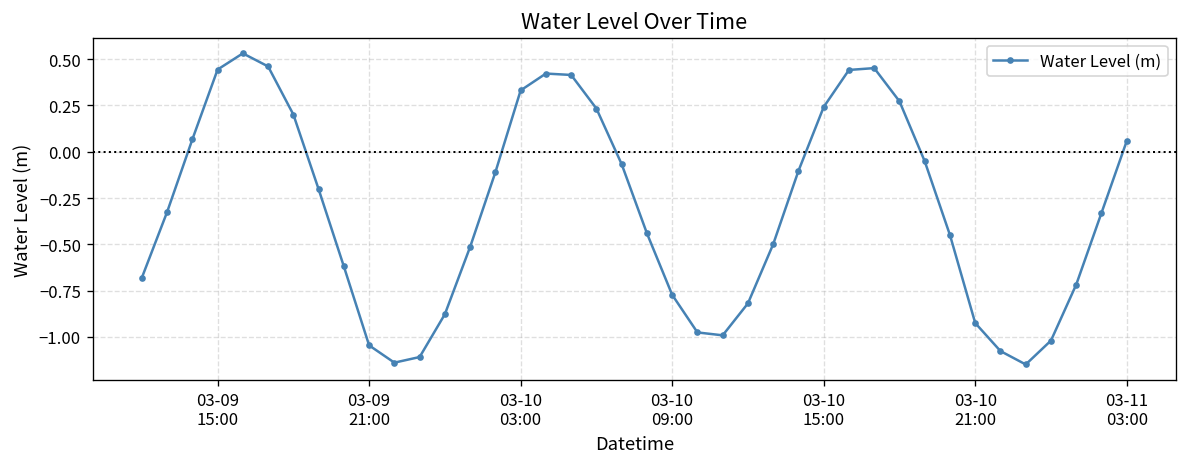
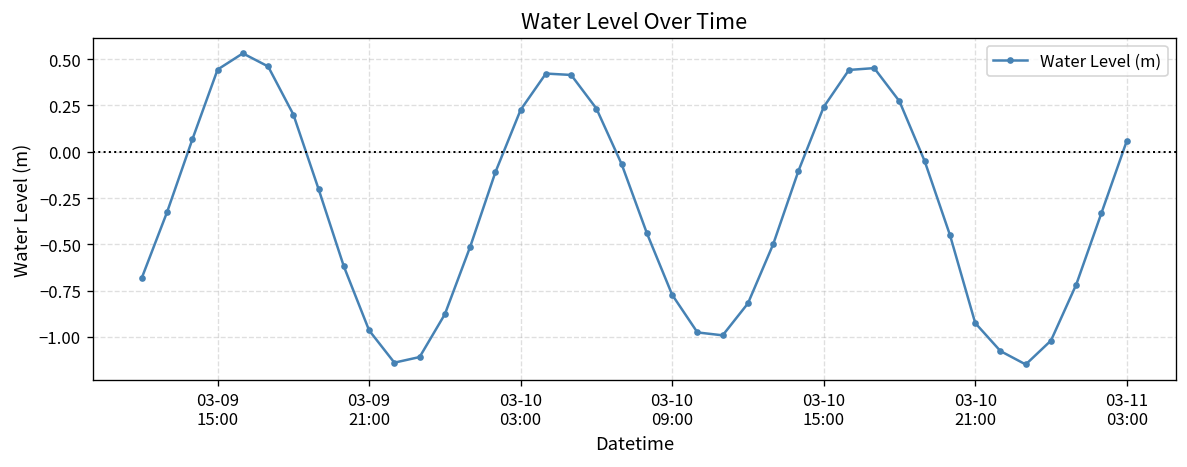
  {
    "03-09 15:00": 0.44,
-   "03-09 21:00": -1.05,
-   "03-10 03:00": 0.33,
+   "03-09 21:00": -0.96,
+   "03-10 03:00": 0.23,
    "03-10 09:00": -0.77,
    "03-10 15:00": 0.24,
    "03-10 21:00": -0.93,
    "03-11 03:00": 0.06
  }
